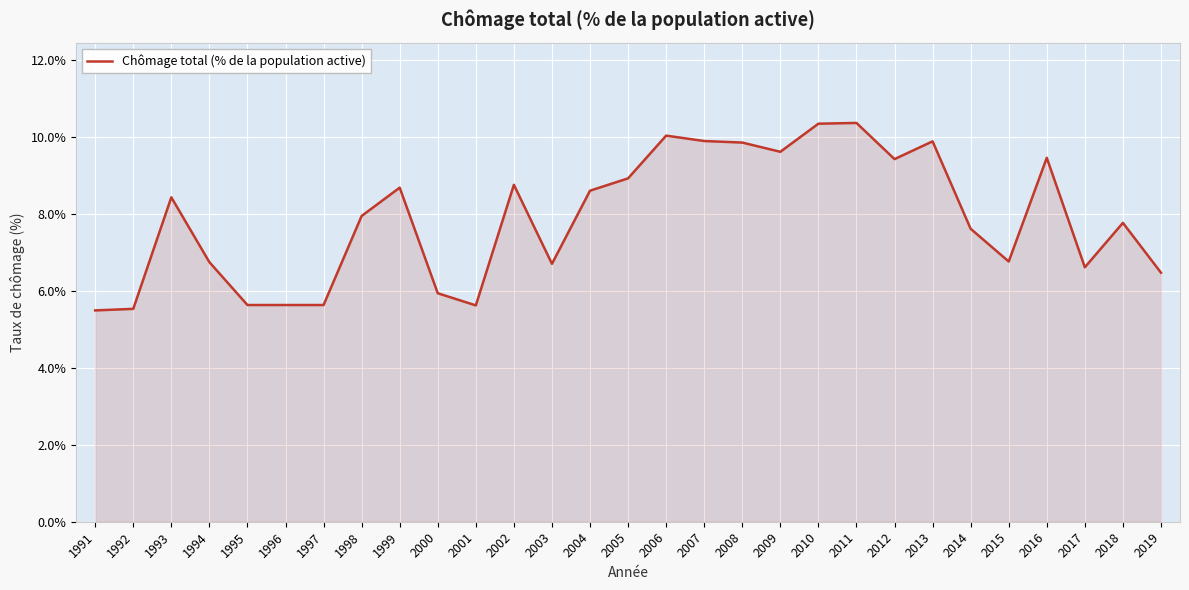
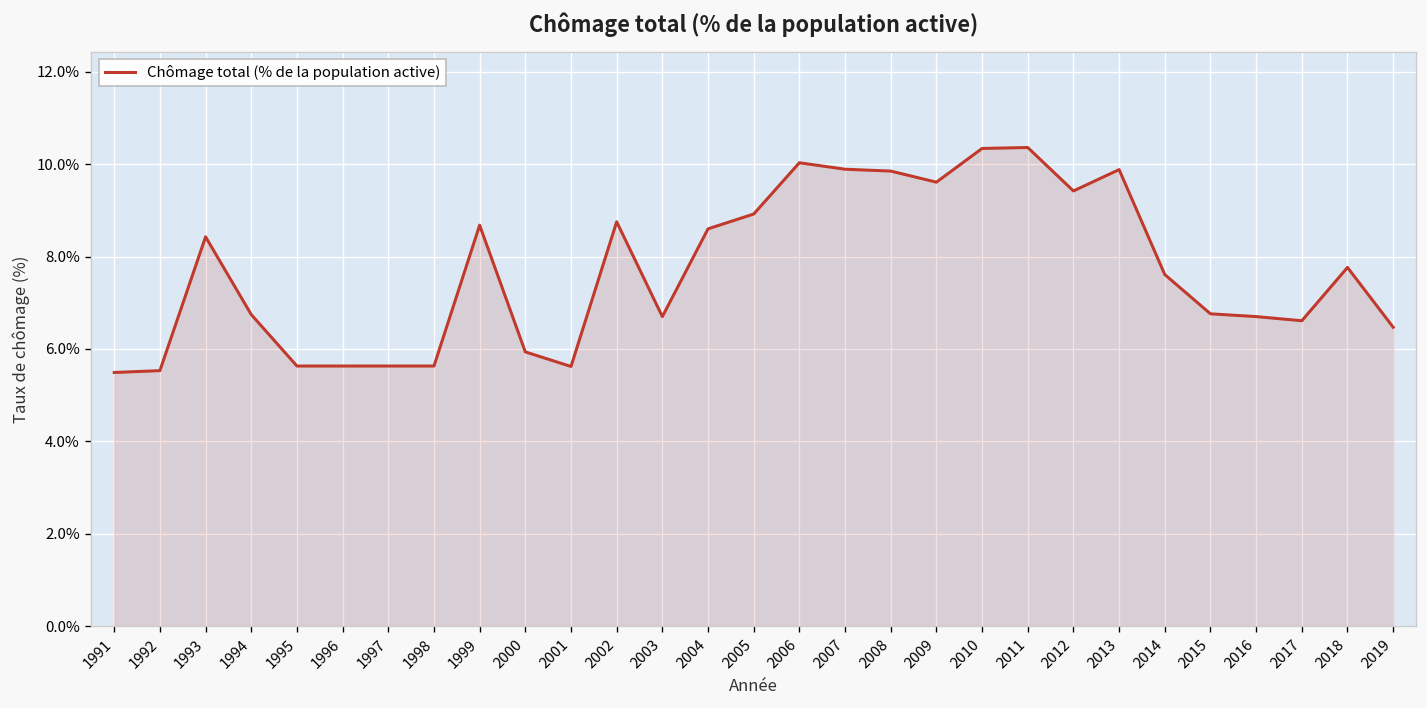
  {
    "1991": "5.5%",
    "1992": "5.5%",
    "1993": "8.4%",
    "1994": "6.7%",
    "1995": "5.6%",
    "1996": "5.6%",
    "1997": "5.6%",
-   "1998": "7.9%",
+   "1998": "5.6%",
    "1999": "8.7%",
    "2000": "5.9%",
    "2001": "5.6%",
    "2002": "8.8%",
    "2003": "6.7%",
    "2004": "8.6%",
    "2005": "8.9%",
    "2006": "10.0%",
    "2007": "9.9%",
    "2008": "9.9%",
    "2009": "9.6%",
    "2010": "10.3%",
    "2011": "10.4%",
    "2012": "9.4%",
    "2013": "9.9%",
    "2014": "7.6%",
    "2015": "6.8%",
-   "2016": "9.5%",
+   "2016": "6.7%",
    "2017": "6.6%",
    "2018": "7.8%",
    "2019": "6.5%"
  }
